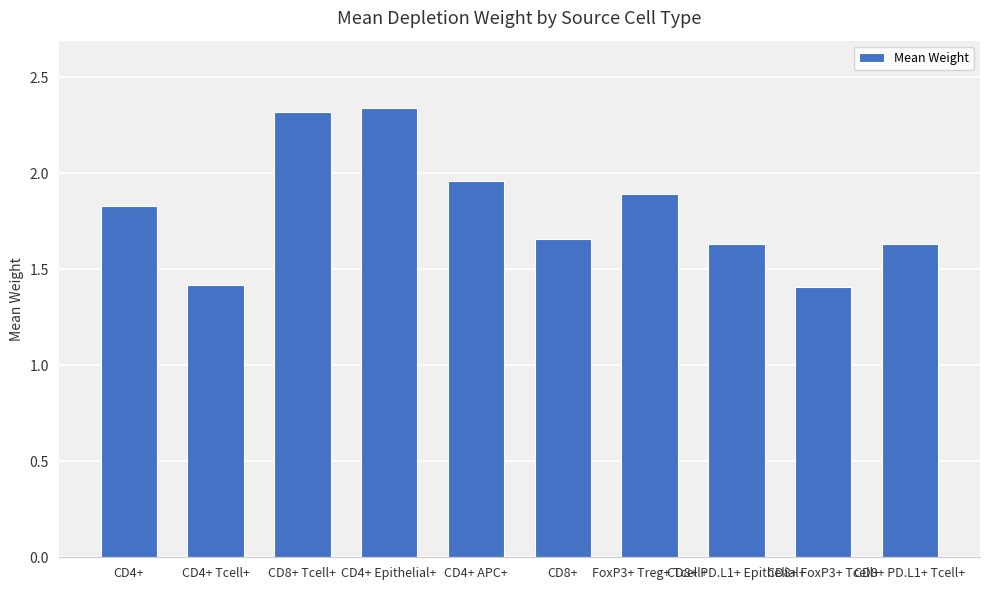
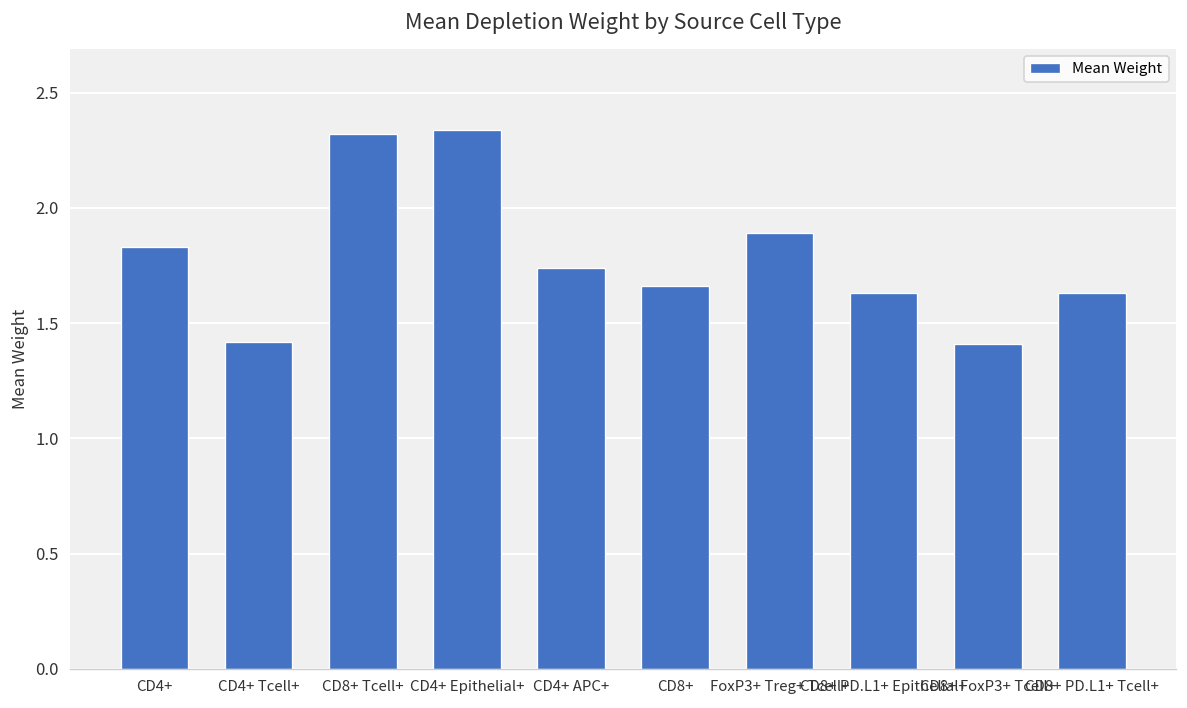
  {
    "CD4+ Tcell+": 1.42,
-   "CD4+ APC+": 1.96,
+   "CD4+ APC+": 1.74,
    "CD8+": 1.66
  }
